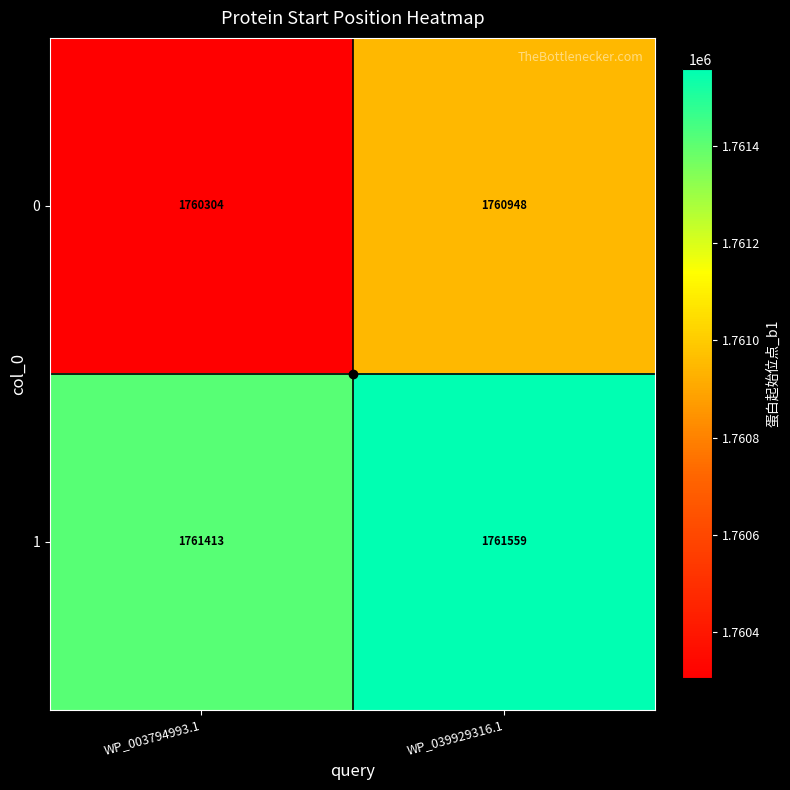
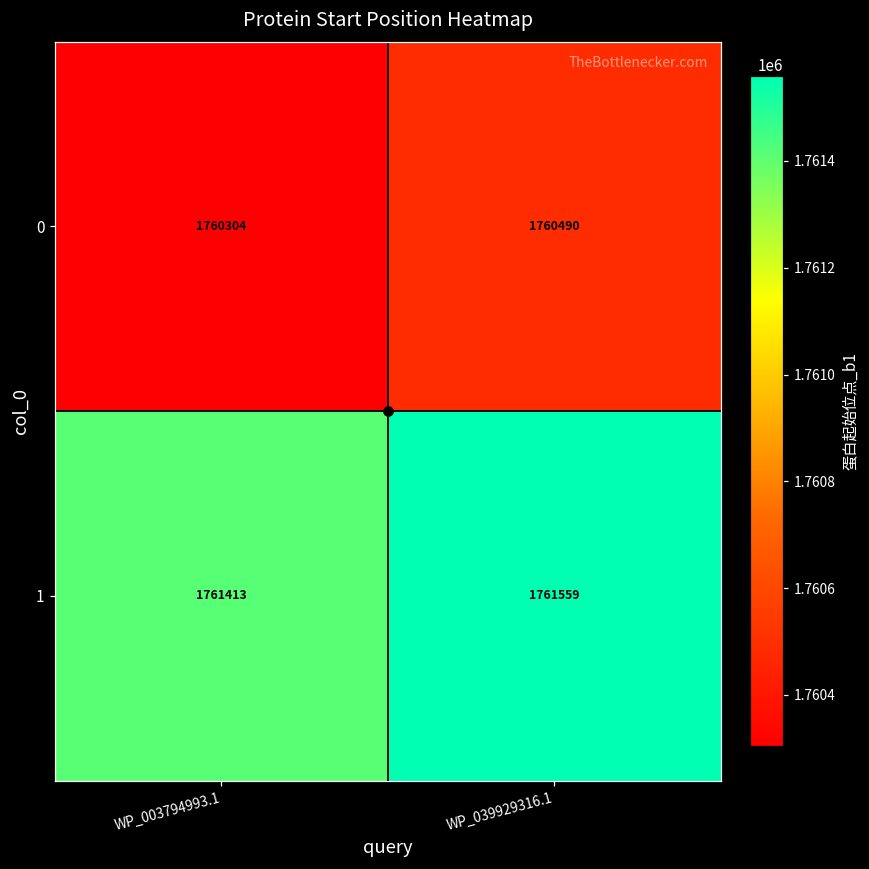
  {
    "0": {
      "WP_003794993.1": 1760304,
-     "WP_039929316.1": 1760948
+     "WP_039929316.1": 1760490
    },
    "1": {
      "WP_003794993.1": 1761413,
      "WP_039929316.1": 1761559
    }
  }
